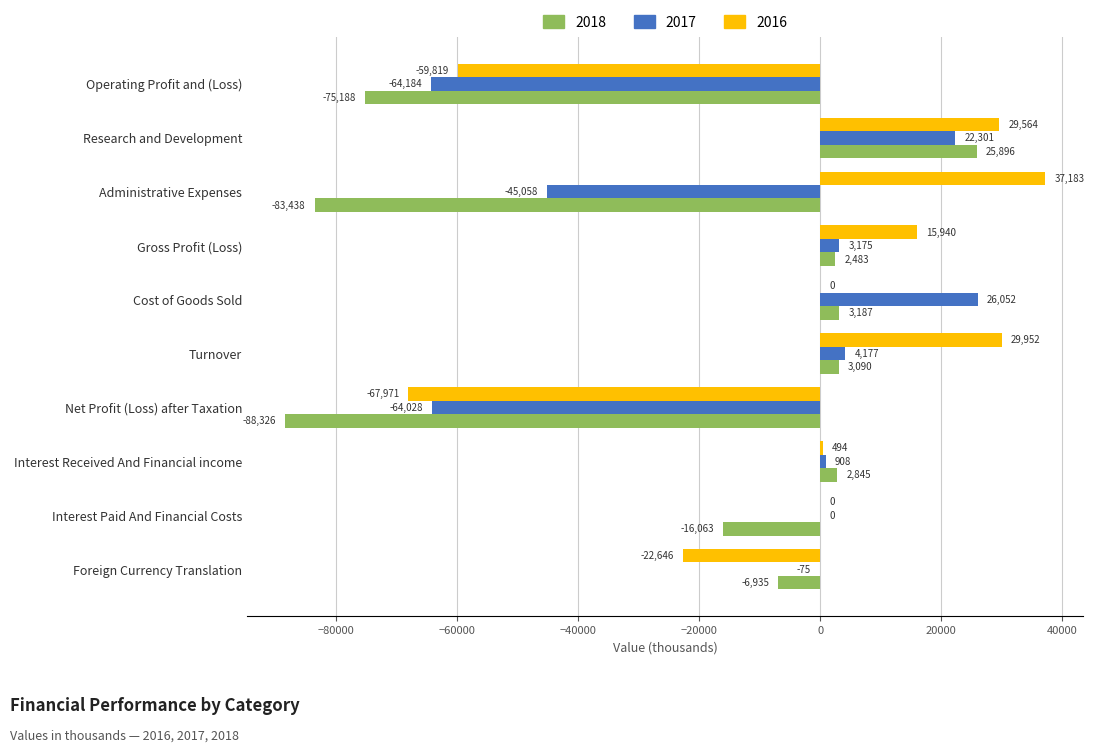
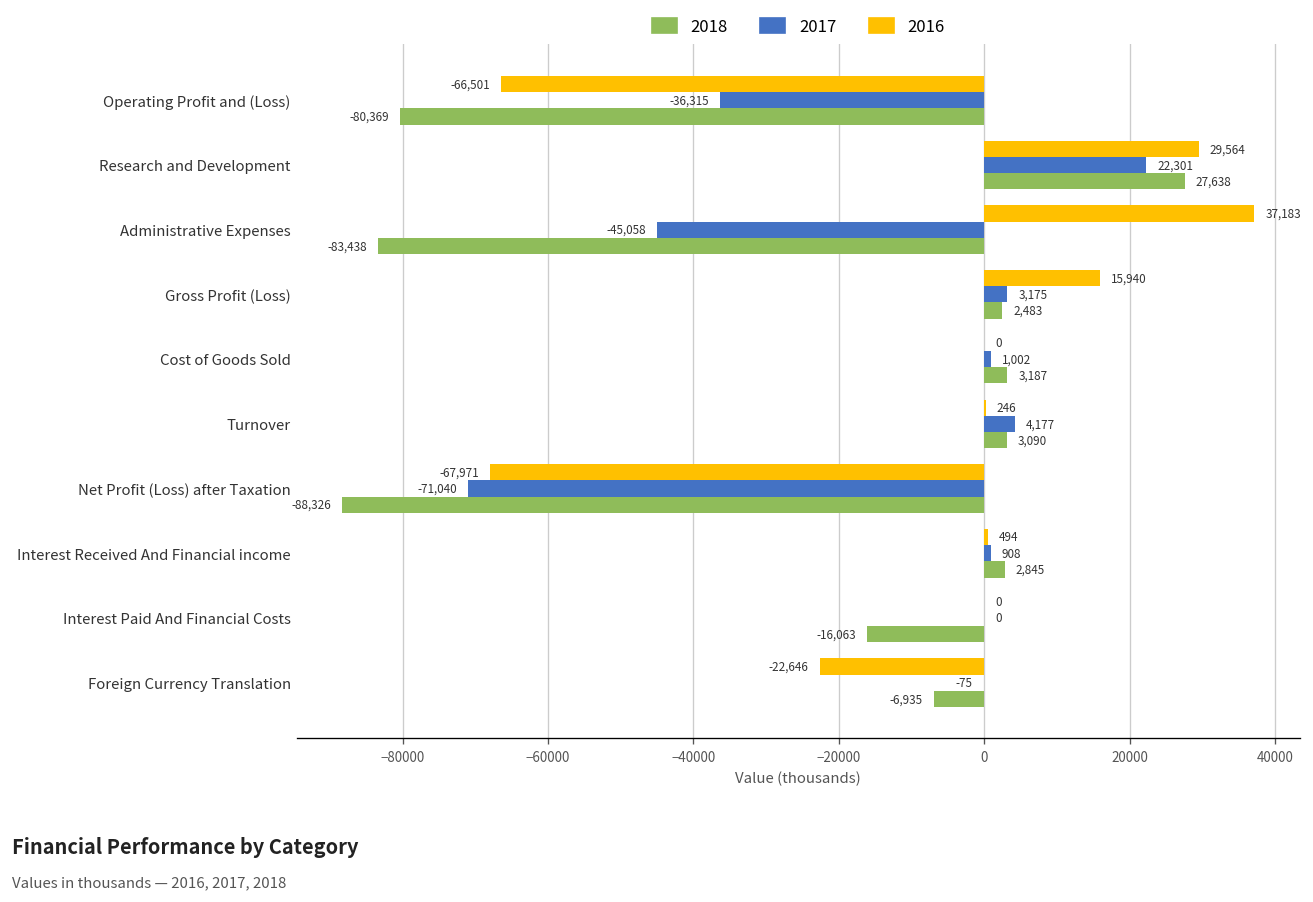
  {
    "2018": {
-     "Operating Profit and (Loss)": "-75,188",
-     "Research and Development": "25,896",
+     "Operating Profit and (Loss)": "-80,369",
+     "Research and Development": "27,638",
      "Administrative Expenses": "-83,438",
      "Gross Profit (Loss)": "2,483",
      "Cost of Goods Sold": "3,187",
      "Turnover": "3,090",
      "Net Profit (Loss) after Taxation": "-88,326",
      "Interest Received And Financial income": "2,845",
      "Interest Paid And Financial Costs": "-16,063",
      "Foreign Currency Translation": "-6,935"
    },
    "2017": {
-     "Operating Profit and (Loss)": "-64,184",
+     "Operating Profit and (Loss)": "-36,315",
      "Research and Development": "22,301",
      "Administrative Expenses": "-45,058",
      "Gross Profit (Loss)": "3,175",
-     "Cost of Goods Sold": "26,052",
+     "Cost of Goods Sold": "1,002",
      "Turnover": "4,177",
-     "Net Profit (Loss) after Taxation": "-64,028",
+     "Net Profit (Loss) after Taxation": "-71,040",
      "Interest Received And Financial income": "908",
      "Interest Paid And Financial Costs": "0",
      "Foreign Currency Translation": "-75"
    },
    "2016": {
-     "Operating Profit and (Loss)": "-59,819",
+     "Operating Profit and (Loss)": "-66,501",
      "Research and Development": "29,564",
      "Administrative Expenses": "37,183",
      "Gross Profit (Loss)": "15,940",
      "Cost of Goods Sold": "0",
-     "Turnover": "29,952",
+     "Turnover": "246",
      "Net Profit (Loss) after Taxation": "-67,971",
      "Interest Received And Financial income": "494",
      "Interest Paid And Financial Costs": "0",
      "Foreign Currency Translation": "-22,646"
    }
  }
